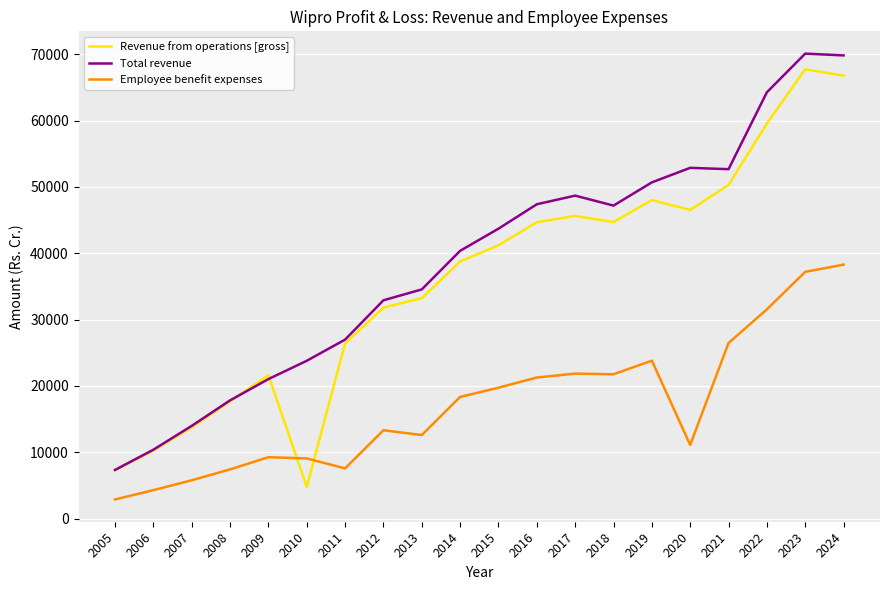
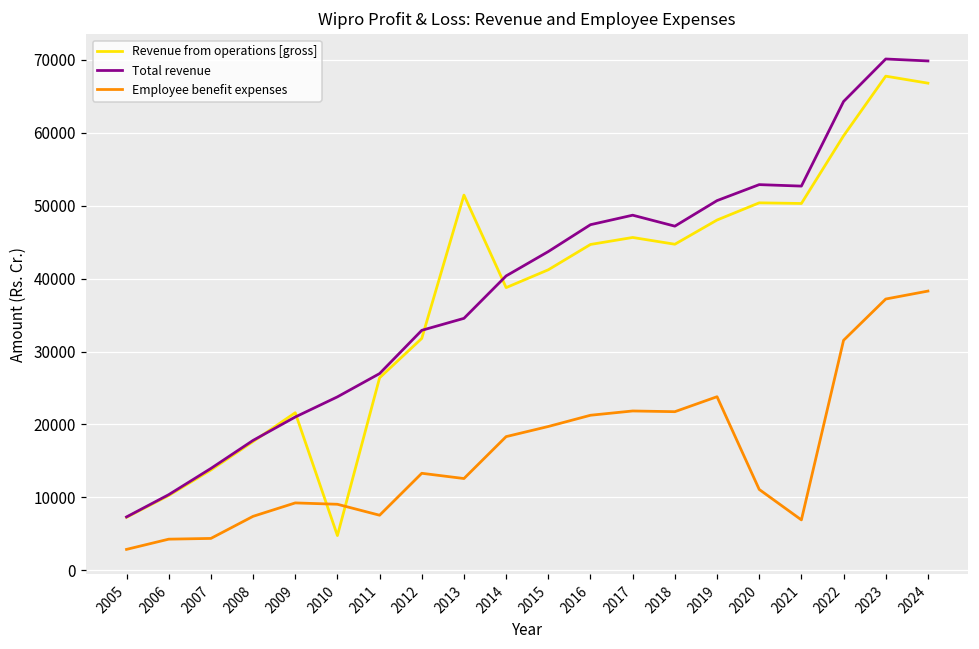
  {
    "Revenue from operations [gross]": {
      "2009": 22000,
      "2010": 5000,
      "2011": 26000,
      "2012": 32000,
-     "2013": 33000,
+     "2013": 51000,
      "2014": 39000,
      "2015": 41000,
      "2016": 45000,
      "2017": 46000,
      "2018": 45000,
      "2019": 48000,
-     "2020": 47000,
+     "2020": 50000,
      "2021": 50000,
      "2022": 60000,
      "2023": 68000,
      "2024": 67000
    },
    "Total revenue": {
      "2009": 21000,
      "2010": 24000,
      "2011": 27000,
      "2012": 33000,
      "2013": 35000,
      "2014": 40000,
      "2015": 44000,
      "2016": 47000,
      "2017": 49000,
      "2018": 47000,
      "2019": 51000,
      "2020": 53000,
      "2021": 53000,
      "2022": 64000,
      "2023": 70000,
      "2024": 70000
    },
    "Employee benefit expenses": {
      "2005": 3000,
      "2006": 4000,
-     "2007": 6000,
+     "2007": 4000,
      "2008": 7000,
      "2009": 9000,
      "2010": 9000,
      "2011": 8000,
      "2012": 13000,
      "2013": 13000,
      "2014": 18000,
      "2015": 20000,
      "2016": 21000,
      "2017": 22000,
      "2018": 22000,
      "2019": 24000,
      "2020": 11000,
-     "2021": 26000,
+     "2021": 7000,
      "2022": 32000,
      "2023": 37000,
      "2024": 38000
    }
  }
